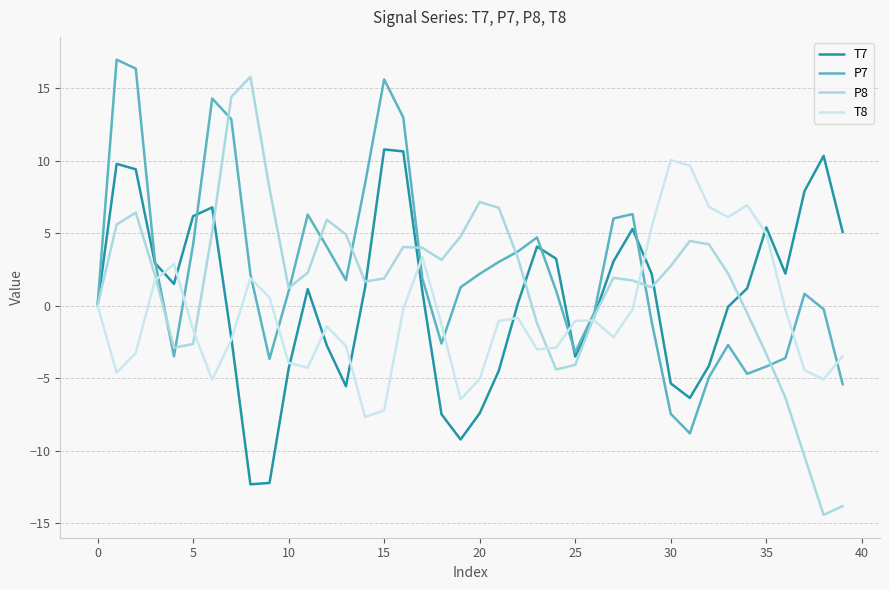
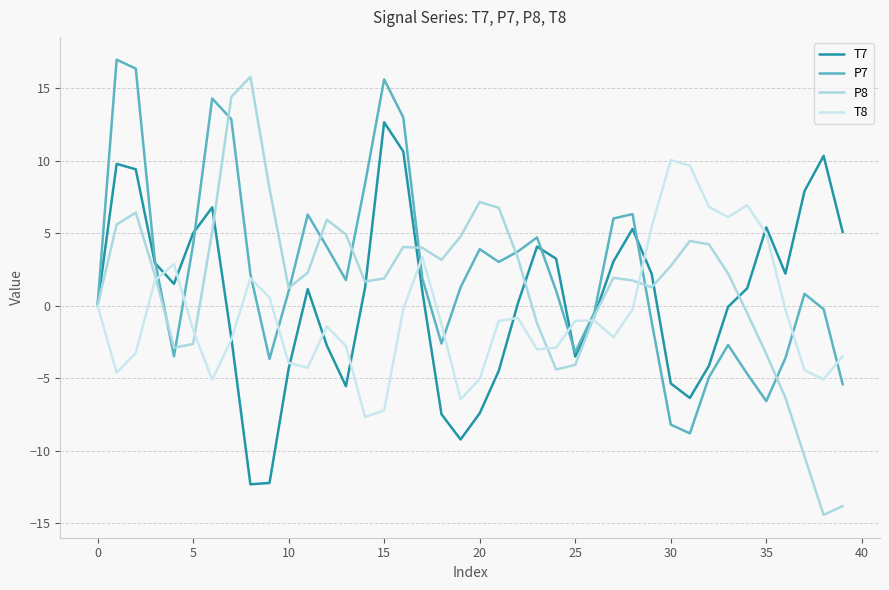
  {
    "T7": {
-     "5": 6.2,
+     "5": 5.0,
      "10": -4.4,
-     "15": 10.8,
+     "15": 12.6,
      "20": -7.4,
      "25": -3.5,
      "30": -5.4,
      "35": 5.4
    },
    "P7": {
      "5": 4.2,
      "10": 1.0,
      "15": 15.6,
-     "20": 2.2,
+     "20": 3.9,
      "25": -3.2,
-     "30": -7.5,
-     "35": -4.2
+     "30": -8.2,
+     "35": -6.6
    }
  }
